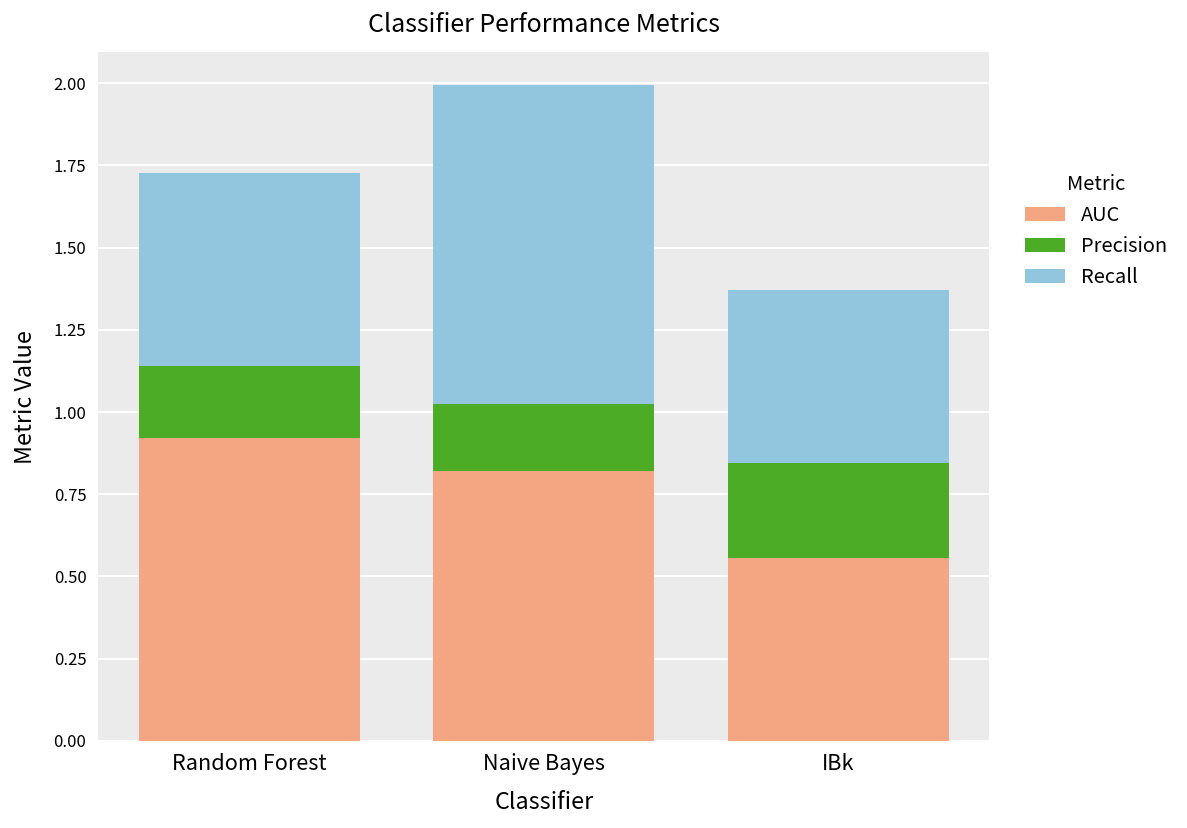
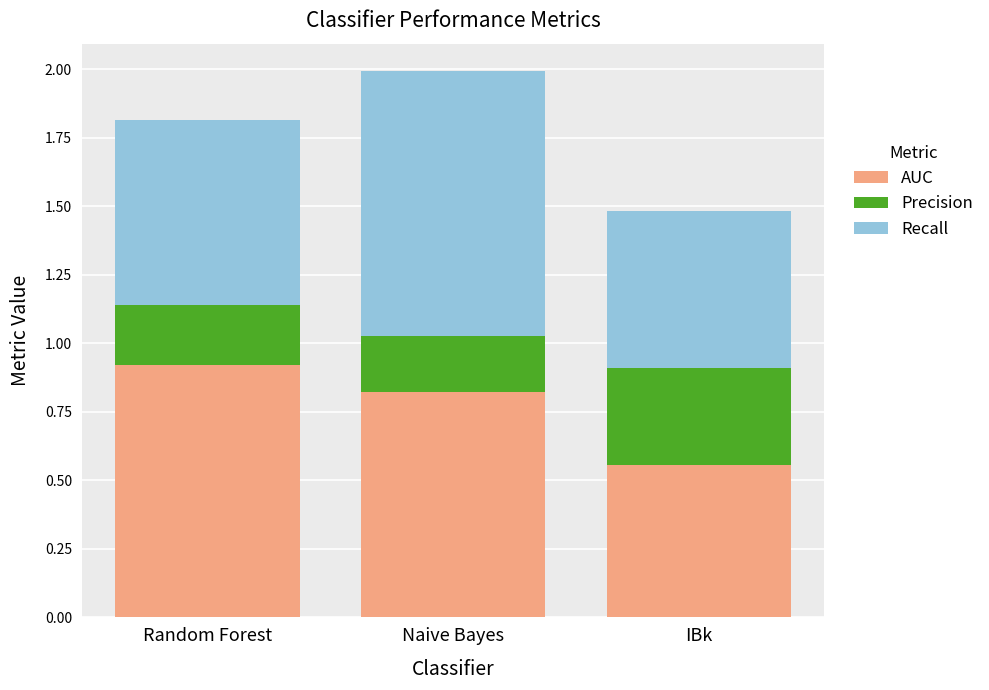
  {
    "AUC": {
      "Random Forest": 0.92,
      "Naive Bayes": 0.82,
      "IBk": 0.56
    },
    "Precision": {
      "Random Forest": 0.22,
      "Naive Bayes": 0.20,
-     "IBk": 0.29
+     "IBk": 0.35
    },
    "Recall": {
-     "Random Forest": 0.59,
+     "Random Forest": 0.68,
      "Naive Bayes": 0.97,
-     "IBk": 0.53
+     "IBk": 0.57
    }
  }
